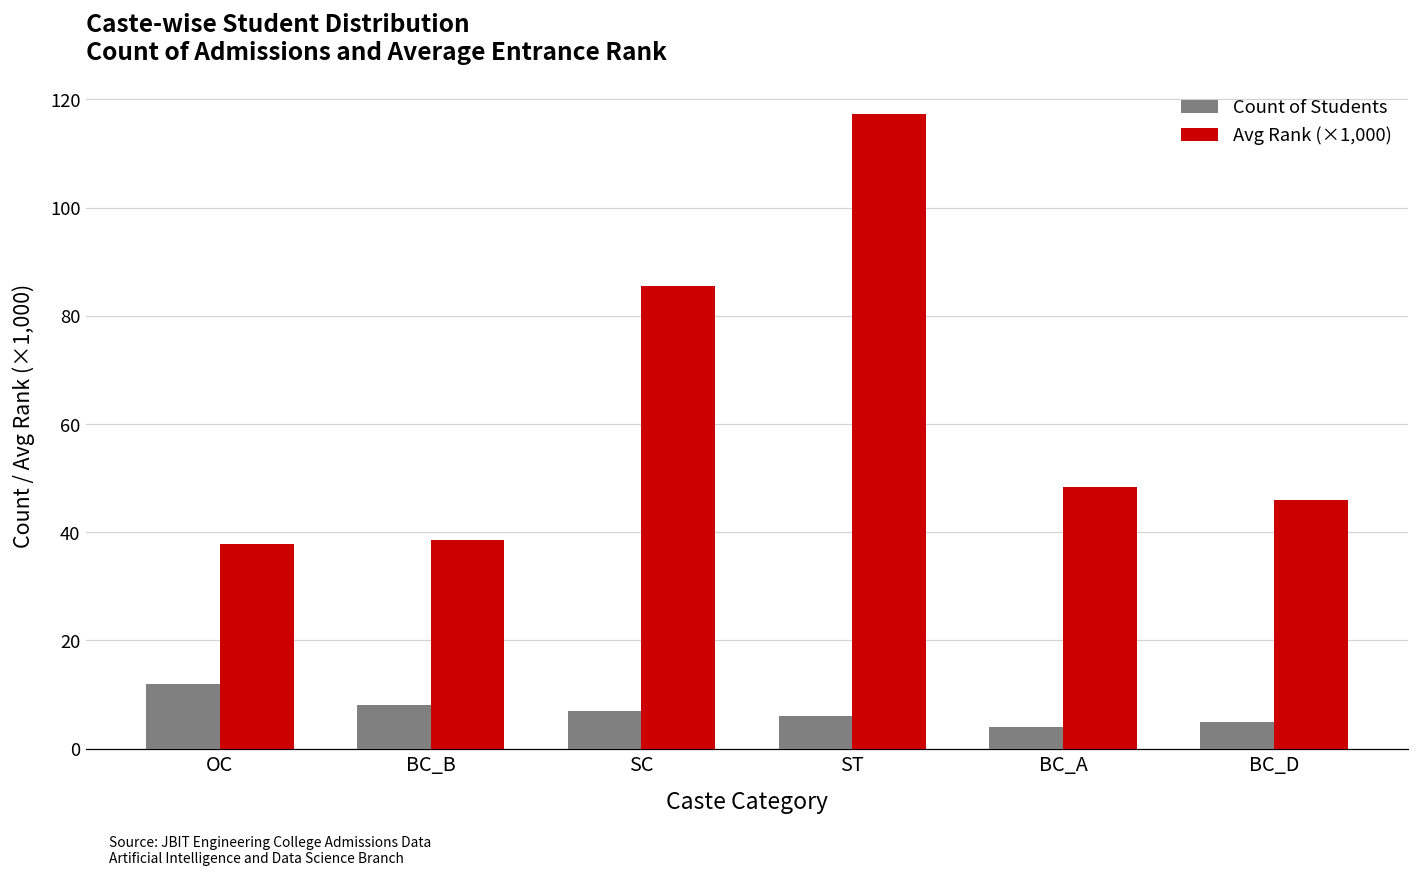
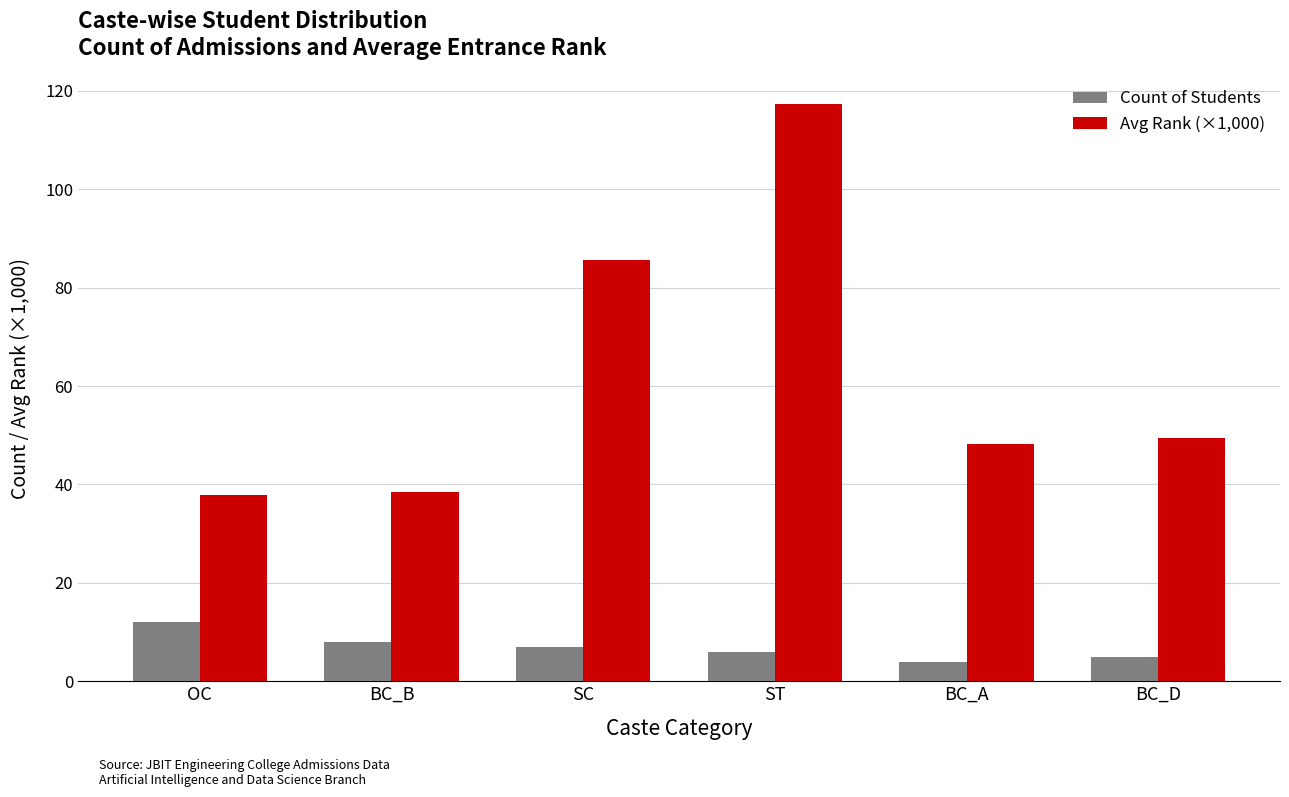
  {
    "Count of Students": {
      "OC": 12,
      "BC_B": 8,
      "SC": 7,
      "ST": 6,
      "BC_A": 4,
      "BC_D": 5
    },
    "Avg Rank (×1,000)": {
      "OC": 38,
      "BC_B": 39,
      "SC": 86,
      "ST": 117,
      "BC_A": 48,
-     "BC_D": 46
+     "BC_D": 49
    }
  }
